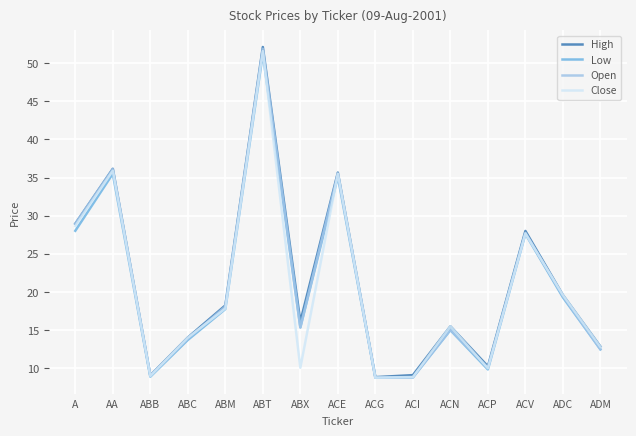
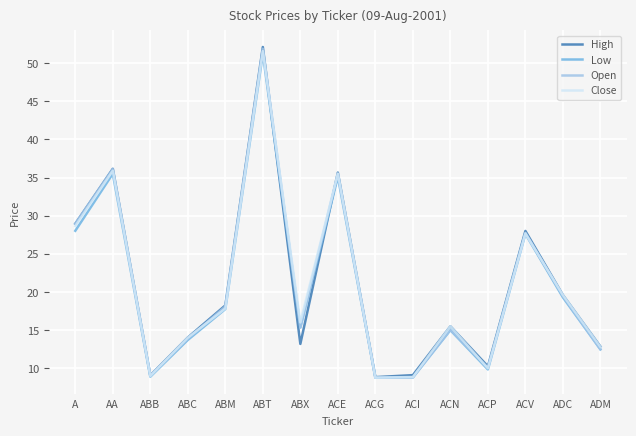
  {
    "High": {
-     "ABX": 16
+     "ABX": 13
    },
    "Close": {
-     "ABX": 10
+     "ABX": 16
    }
  }
